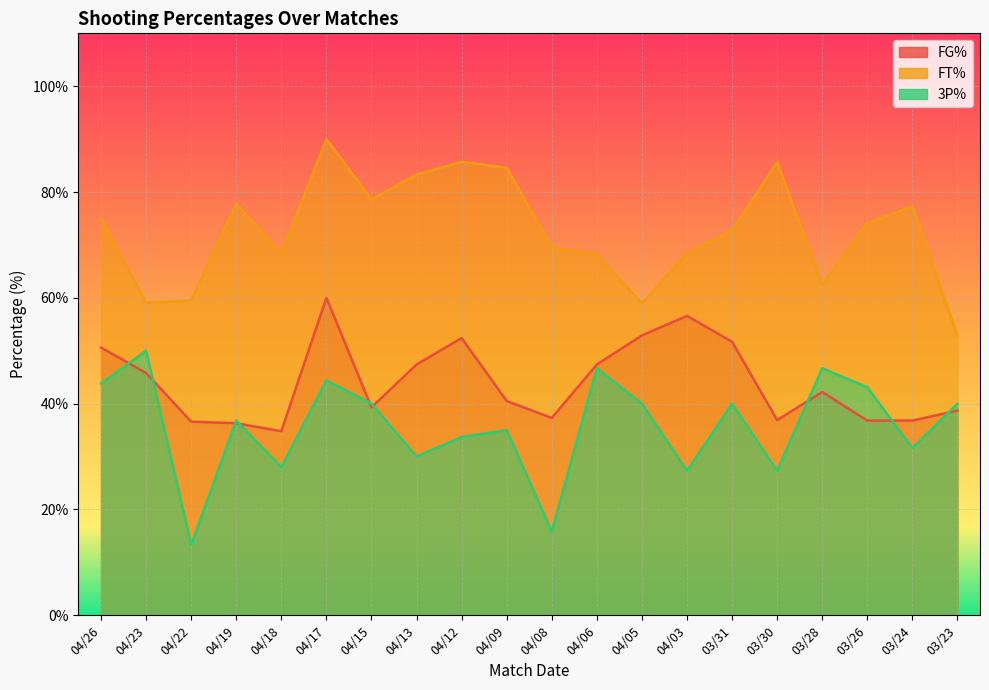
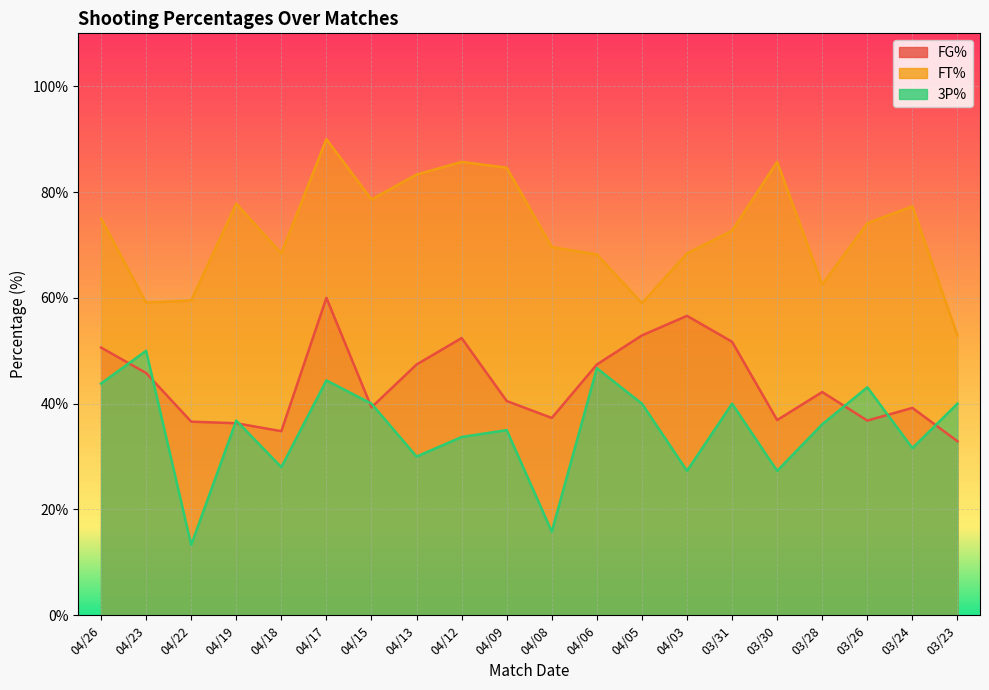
  {
    "FG%": {
      "04/26": "51%",
      "04/23": "46%",
      "04/22": "37%",
      "04/19": "36%",
      "04/18": "35%",
      "04/17": "60%",
      "04/15": "39%",
      "04/13": "47%",
      "04/12": "52%",
      "04/09": "41%",
      "04/08": "37%",
      "04/06": "47%",
      "04/05": "53%",
      "04/03": "57%",
      "03/31": "52%",
      "03/30": "37%",
      "03/28": "42%",
      "03/26": "37%",
-     "03/24": "37%",
-     "03/23": "39%"
+     "03/24": "39%",
+     "03/23": "33%"
    },
    "FT%": {
      "04/26": "75%",
      "04/23": "59%",
      "04/22": "60%",
      "04/19": "78%",
      "04/18": "68%",
      "04/17": "90%",
      "04/15": "79%",
      "04/13": "83%",
      "04/12": "86%",
      "04/09": "85%",
      "04/08": "70%",
      "04/06": "68%",
      "04/05": "59%",
      "04/03": "68%",
      "03/31": "73%",
      "03/30": "86%",
      "03/28": "63%",
      "03/26": "74%",
      "03/24": "77%",
      "03/23": "53%"
    },
    "3P%": {
      "04/26": "44%",
      "04/23": "50%",
      "04/22": "13%",
      "04/19": "37%",
      "04/18": "28%",
      "04/17": "44%",
      "04/15": "40%",
      "04/13": "30%",
      "04/12": "34%",
      "04/09": "35%",
      "04/08": "16%",
      "04/06": "47%",
      "04/05": "40%",
      "04/03": "27%",
      "03/31": "40%",
      "03/30": "27%",
-     "03/28": "47%",
+     "03/28": "36%",
      "03/26": "43%",
      "03/24": "32%",
      "03/23": "40%"
    }
  }
